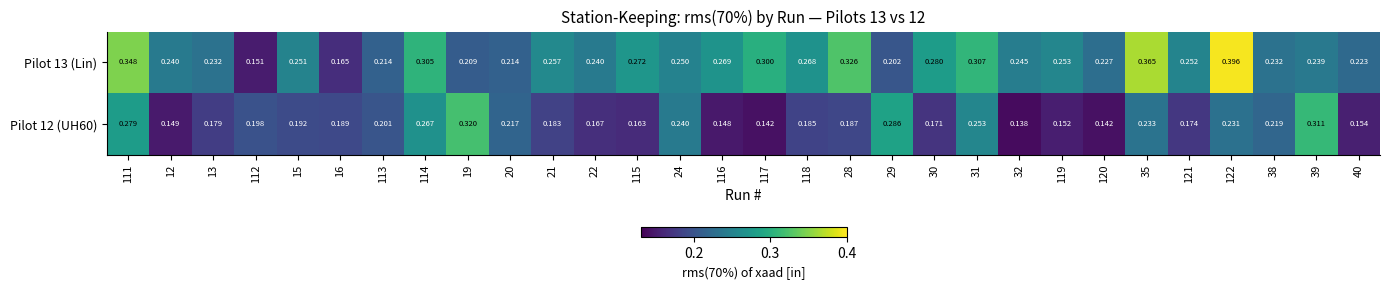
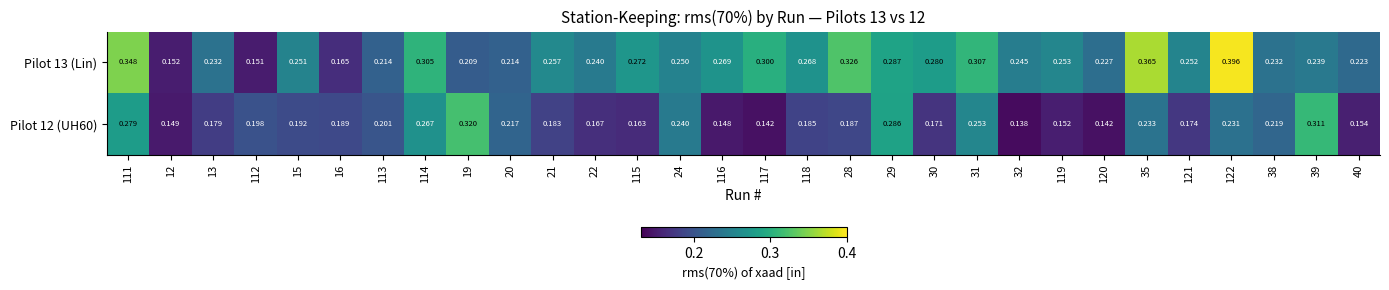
  {
    "Pilot 13 (Lin)": {
      "111": 0.348,
-     "12": 0.240,
+     "12": 0.152,
      "13": 0.232,
      "112": 0.151,
      "15": 0.251,
      "16": 0.165,
      "113": 0.214,
      "114": 0.305,
      "19": 0.209,
      "20": 0.214,
      "21": 0.257,
      "22": 0.240,
      "115": 0.272,
      "24": 0.250,
      "116": 0.269,
      "117": 0.300,
      "118": 0.268,
      "28": 0.326,
-     "29": 0.202,
+     "29": 0.287,
      "30": 0.280,
      "31": 0.307,
      "32": 0.245,
      "119": 0.253,
      "120": 0.227,
      "35": 0.365,
      "121": 0.252,
      "122": 0.396,
      "38": 0.232,
      "39": 0.239,
      "40": 0.223
    },
    "Pilot 12 (UH60)": {
      "111": 0.279,
      "12": 0.149,
      "13": 0.179,
      "112": 0.198,
      "15": 0.192,
      "16": 0.189,
      "113": 0.201,
      "114": 0.267,
      "19": 0.320,
      "20": 0.217,
      "21": 0.183,
      "22": 0.167,
      "115": 0.163,
      "24": 0.240,
      "116": 0.148,
      "117": 0.142,
      "118": 0.185,
      "28": 0.187,
      "29": 0.286,
      "30": 0.171,
      "31": 0.253,
      "32": 0.138,
      "119": 0.152,
      "120": 0.142,
      "35": 0.233,
      "121": 0.174,
      "122": 0.231,
      "38": 0.219,
      "39": 0.311,
      "40": 0.154
    }
  }
